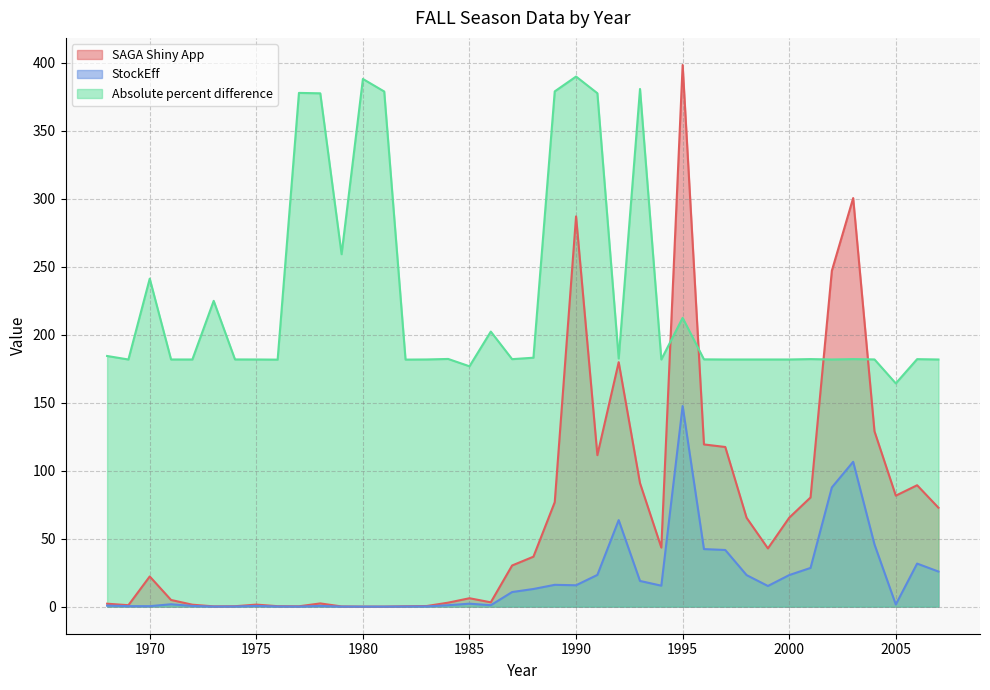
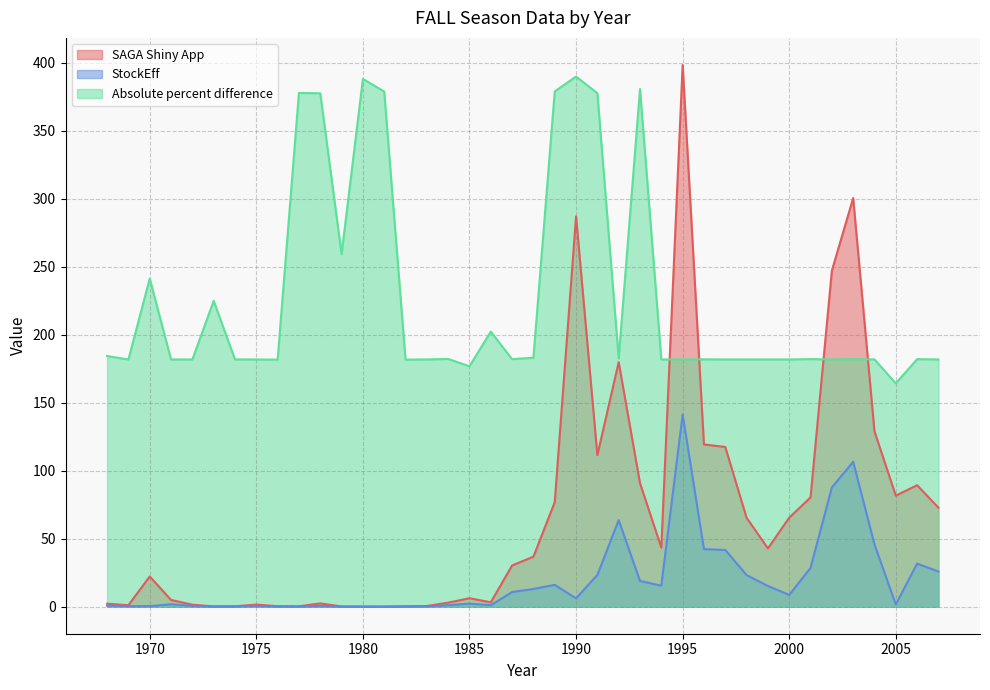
  {
    "SAGA Shiny App": {
      "1970": 22,
      "1985": 6,
      "1990": 287,
      "1995": 398,
      "2000": 65,
      "2005": 82
    },
    "StockEff": {
      "1970": 0,
      "1985": 2,
-     "1990": 16,
-     "1995": 148,
-     "2000": 23,
+     "1990": 6,
+     "1995": 141,
+     "2000": 9,
      "2005": 2
    },
    "Absolute percent difference": {
      "1970": 241,
      "1975": 182,
      "1980": 388,
      "1985": 177,
      "1990": 390,
-     "1995": 212,
+     "1995": 182,
      "2000": 182,
      "2005": 164
    }
  }
